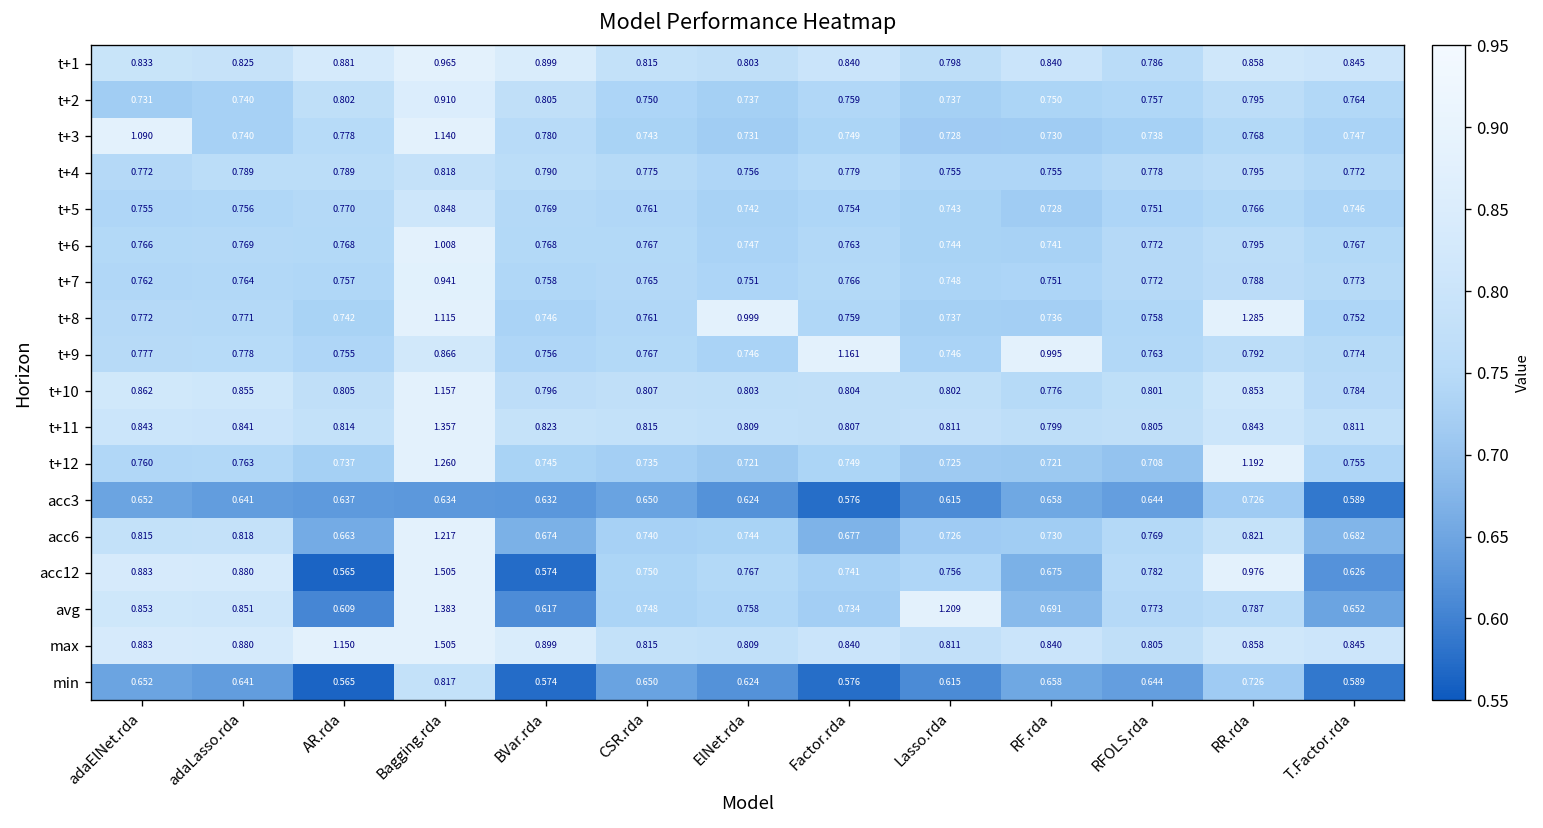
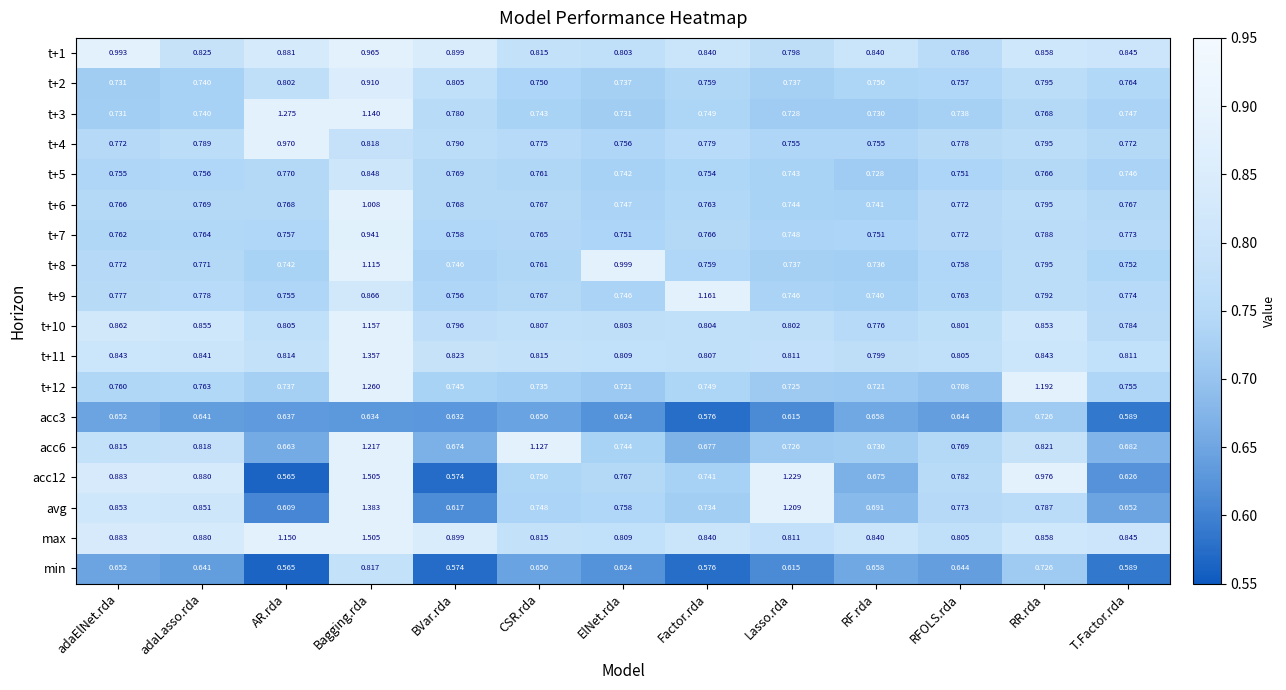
  {
    "t+1": {
-     "adaElNet.rda": 0.833,
+     "adaElNet.rda": 0.993,
      "adaLasso.rda": 0.825,
      "AR.rda": 0.881,
      "Bagging.rda": 0.965,
      "BVar.rda": 0.899,
      "CSR.rda": 0.815,
      "ElNet.rda": 0.803,
      "Factor.rda": 0.840,
      "Lasso.rda": 0.798,
      "RF.rda": 0.840,
      "RFOLS.rda": 0.786,
      "RR.rda": 0.858,
      "T.Factor.rda": 0.845
    },
    "t+3": {
-     "adaElNet.rda": 1.090,
+     "adaElNet.rda": 0.731,
      "adaLasso.rda": 0.740,
-     "AR.rda": 0.778,
+     "AR.rda": 1.275,
      "Bagging.rda": 1.140,
      "BVar.rda": 0.780,
      "CSR.rda": 0.743,
      "ElNet.rda": 0.731,
      "Factor.rda": 0.749,
      "Lasso.rda": 0.728,
      "RF.rda": 0.730,
      "RFOLS.rda": 0.738,
      "RR.rda": 0.768,
      "T.Factor.rda": 0.747
    },
    "t+4": {
      "adaElNet.rda": 0.772,
      "adaLasso.rda": 0.789,
-     "AR.rda": 0.789,
+     "AR.rda": 0.970,
      "Bagging.rda": 0.818,
      "BVar.rda": 0.790,
      "CSR.rda": 0.775,
      "ElNet.rda": 0.756,
      "Factor.rda": 0.779,
      "Lasso.rda": 0.755,
      "RF.rda": 0.755,
      "RFOLS.rda": 0.778,
      "RR.rda": 0.795,
      "T.Factor.rda": 0.772
    },
    "t+8": {
      "adaElNet.rda": 0.772,
      "adaLasso.rda": 0.771,
      "AR.rda": 0.742,
      "Bagging.rda": 1.115,
      "BVar.rda": 0.746,
      "CSR.rda": 0.761,
      "ElNet.rda": 0.999,
      "Factor.rda": 0.759,
      "Lasso.rda": 0.737,
      "RF.rda": 0.736,
      "RFOLS.rda": 0.758,
-     "RR.rda": 1.285,
+     "RR.rda": 0.795,
      "T.Factor.rda": 0.752
    },
    "t+9": {
      "adaElNet.rda": 0.777,
      "adaLasso.rda": 0.778,
      "AR.rda": 0.755,
      "Bagging.rda": 0.866,
      "BVar.rda": 0.756,
      "CSR.rda": 0.767,
      "ElNet.rda": 0.746,
      "Factor.rda": 1.161,
      "Lasso.rda": 0.746,
-     "RF.rda": 0.995,
+     "RF.rda": 0.740,
      "RFOLS.rda": 0.763,
      "RR.rda": 0.792,
      "T.Factor.rda": 0.774
    },
    "acc6": {
      "adaElNet.rda": 0.815,
      "adaLasso.rda": 0.818,
      "AR.rda": 0.663,
      "Bagging.rda": 1.217,
      "BVar.rda": 0.674,
-     "CSR.rda": 0.740,
+     "CSR.rda": 1.127,
      "ElNet.rda": 0.744,
      "Factor.rda": 0.677,
      "Lasso.rda": 0.726,
      "RF.rda": 0.730,
      "RFOLS.rda": 0.769,
      "RR.rda": 0.821,
      "T.Factor.rda": 0.682
    },
    "acc12": {
      "adaElNet.rda": 0.883,
      "adaLasso.rda": 0.880,
      "AR.rda": 0.565,
      "Bagging.rda": 1.505,
      "BVar.rda": 0.574,
      "CSR.rda": 0.750,
      "ElNet.rda": 0.767,
      "Factor.rda": 0.741,
-     "Lasso.rda": 0.756,
+     "Lasso.rda": 1.229,
      "RF.rda": 0.675,
      "RFOLS.rda": 0.782,
      "RR.rda": 0.976,
      "T.Factor.rda": 0.626
    }
  }
